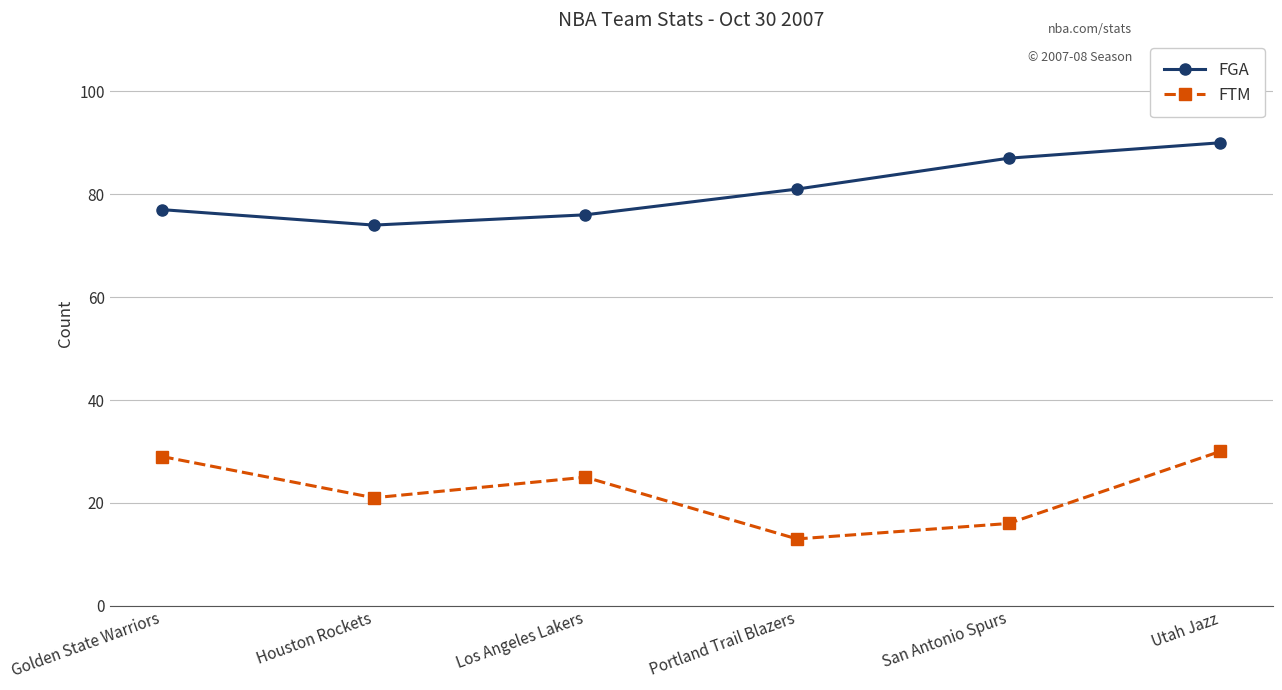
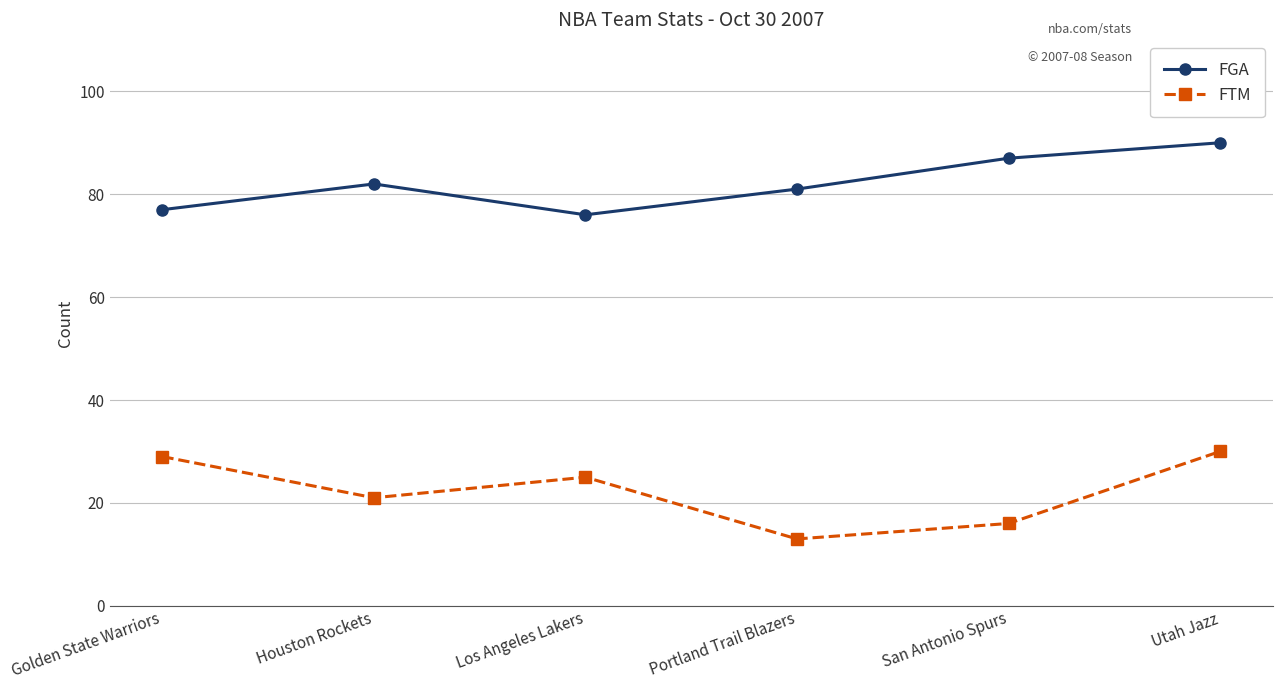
  {
    "FGA": {
      "Golden State Warriors": 77,
-     "Houston Rockets": 74,
+     "Houston Rockets": 82,
      "Los Angeles Lakers": 76,
      "Portland Trail Blazers": 81,
      "San Antonio Spurs": 87,
      "Utah Jazz": 90
    },
    "FTM": {
      "Golden State Warriors": 29,
      "Houston Rockets": 21,
      "Los Angeles Lakers": 25,
      "Portland Trail Blazers": 13,
      "San Antonio Spurs": 16,
      "Utah Jazz": 30
    }
  }
